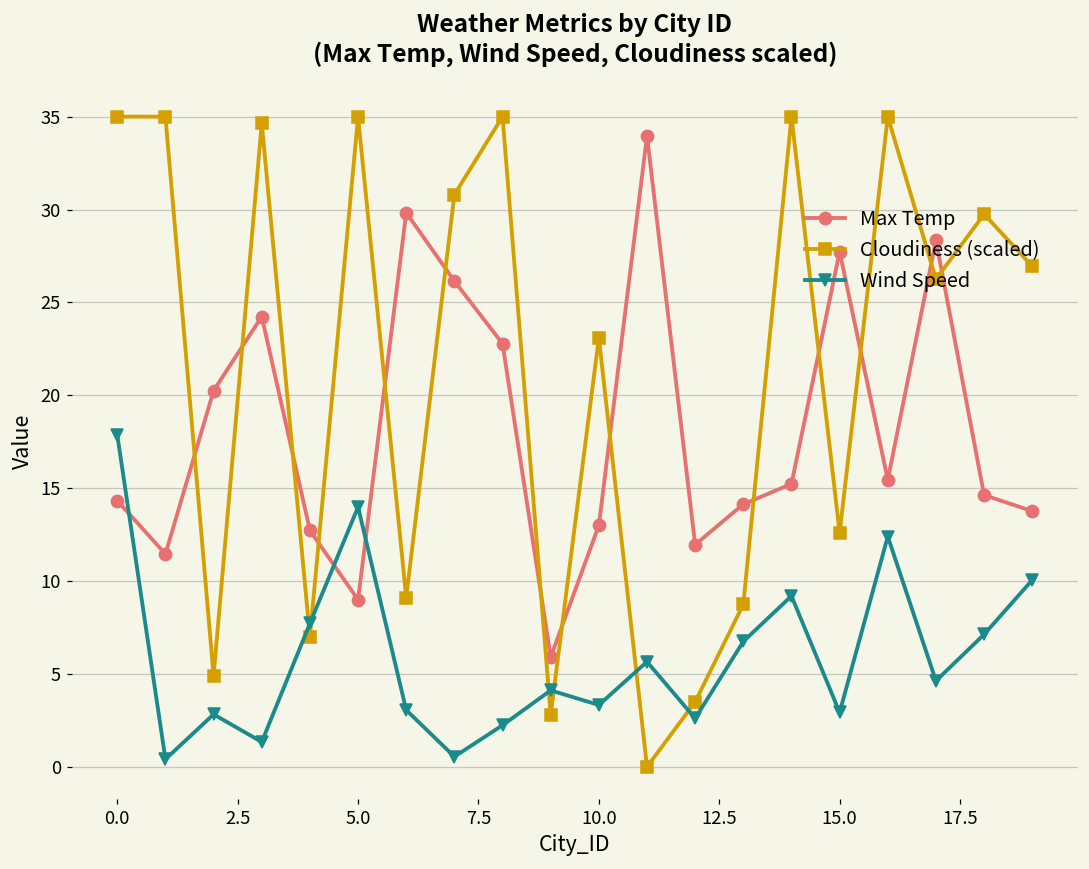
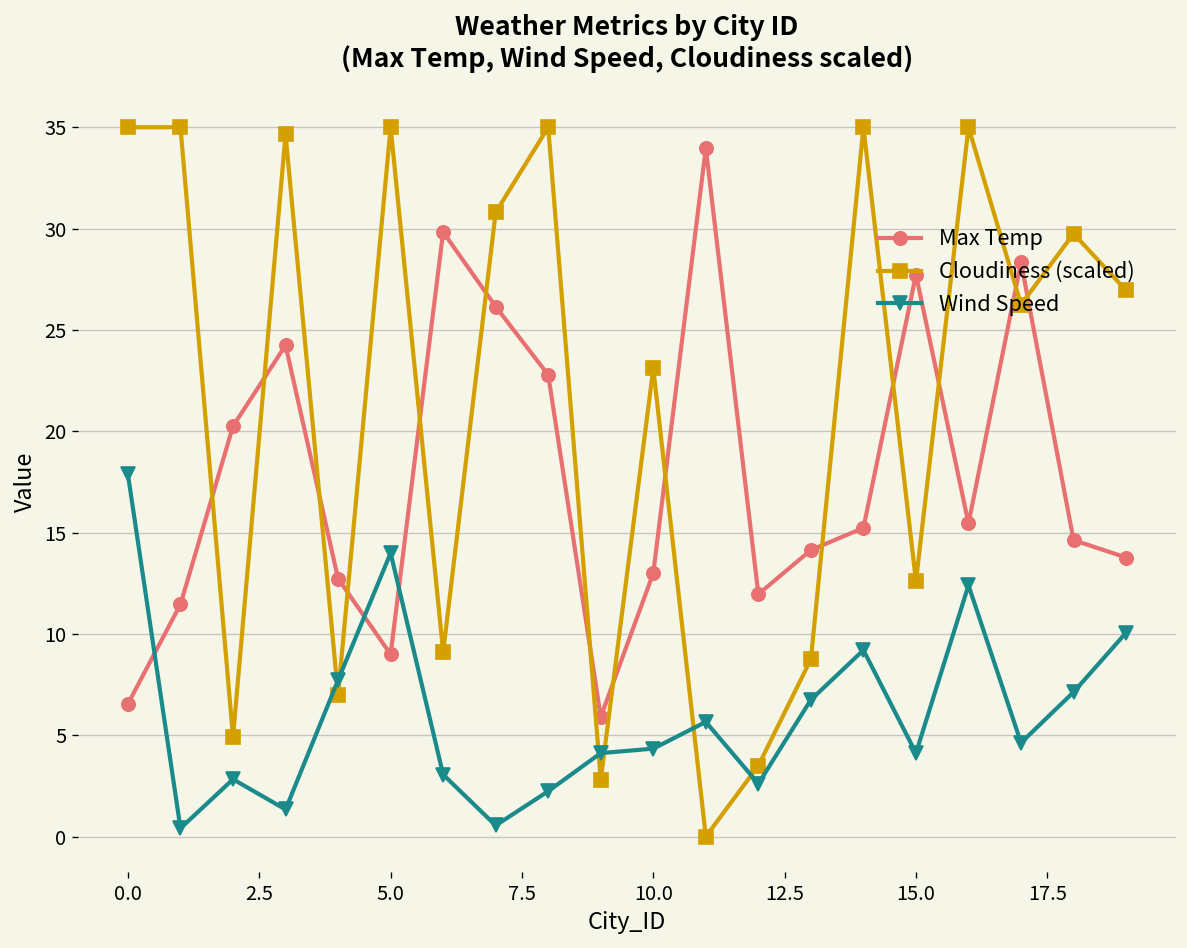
  {
    "Max Temp": {
-     "0.0": 14.3,
+     "0.0": 6.6,
      "5.0": 9.0,
      "10.0": 13.0,
      "15.0": 27.7
    },
    "Cloudiness (scaled)": {
      "0.0": 35.0,
      "5.0": 35.0,
      "10.0": 23.1,
      "15.0": 12.6
    },
    "Wind Speed": {
      "0.0": 17.9,
      "5.0": 14.0,
-     "10.0": 3.3,
-     "15.0": 2.9
+     "10.0": 4.3,
+     "15.0": 4.1
    }
  }
